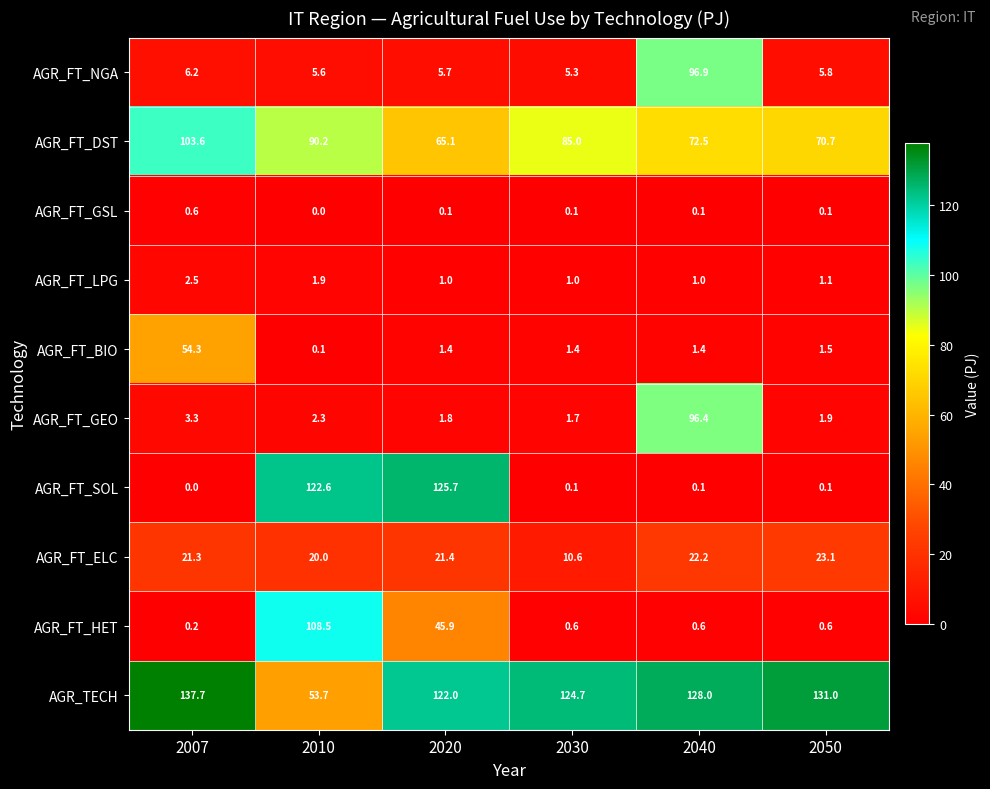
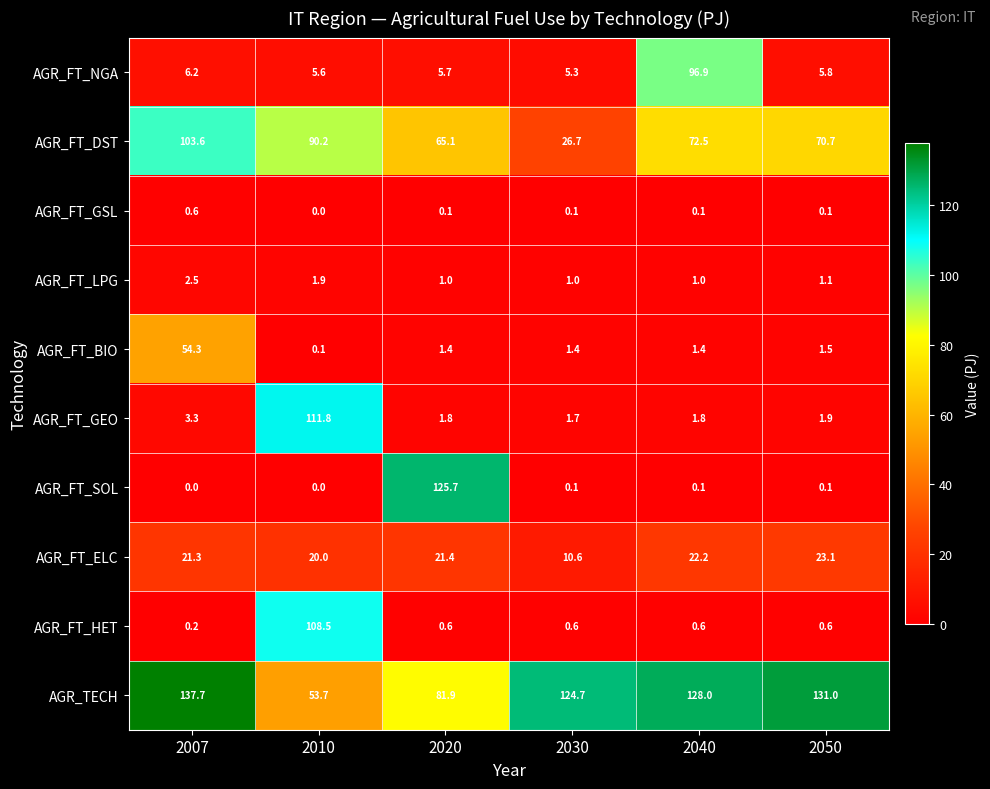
  {
    "AGR_FT_NGA": {
      "2007": 6.2,
      "2010": 5.6,
      "2020": 5.7,
      "2030": 5.3,
      "2040": 96.9,
      "2050": 5.8
    },
    "AGR_FT_DST": {
      "2007": 103.6,
      "2010": 90.2,
      "2020": 65.1,
-     "2030": 85.0,
+     "2030": 26.7,
      "2040": 72.5,
      "2050": 70.7
    },
    "AGR_FT_GSL": {
      "2007": 0.6,
      "2010": 0.0,
      "2020": 0.1,
      "2030": 0.1,
      "2040": 0.1,
      "2050": 0.1
    },
    "AGR_FT_LPG": {
      "2007": 2.5,
      "2010": 1.9,
      "2020": 1.0,
      "2030": 1.0,
      "2040": 1.0,
      "2050": 1.1
    },
    "AGR_FT_BIO": {
      "2007": 54.3,
      "2010": 0.1,
      "2020": 1.4,
      "2030": 1.4,
      "2040": 1.4,
      "2050": 1.5
    },
    "AGR_FT_GEO": {
      "2007": 3.3,
-     "2010": 2.3,
+     "2010": 111.8,
      "2020": 1.8,
      "2030": 1.7,
-     "2040": 96.4,
+     "2040": 1.8,
      "2050": 1.9
    },
    "AGR_FT_SOL": {
      "2007": 0.0,
-     "2010": 122.6,
+     "2010": 0.0,
      "2020": 125.7,
      "2030": 0.1,
      "2040": 0.1,
      "2050": 0.1
    },
    "AGR_FT_ELC": {
      "2007": 21.3,
      "2010": 20.0,
      "2020": 21.4,
      "2030": 10.6,
      "2040": 22.2,
      "2050": 23.1
    },
    "AGR_FT_HET": {
      "2007": 0.2,
      "2010": 108.5,
-     "2020": 45.9,
+     "2020": 0.6,
      "2030": 0.6,
      "2040": 0.6,
      "2050": 0.6
    },
    "AGR_TECH": {
      "2007": 137.7,
      "2010": 53.7,
-     "2020": 122.0,
+     "2020": 81.9,
      "2030": 124.7,
      "2040": 128.0,
      "2050": 131.0
    }
  }
